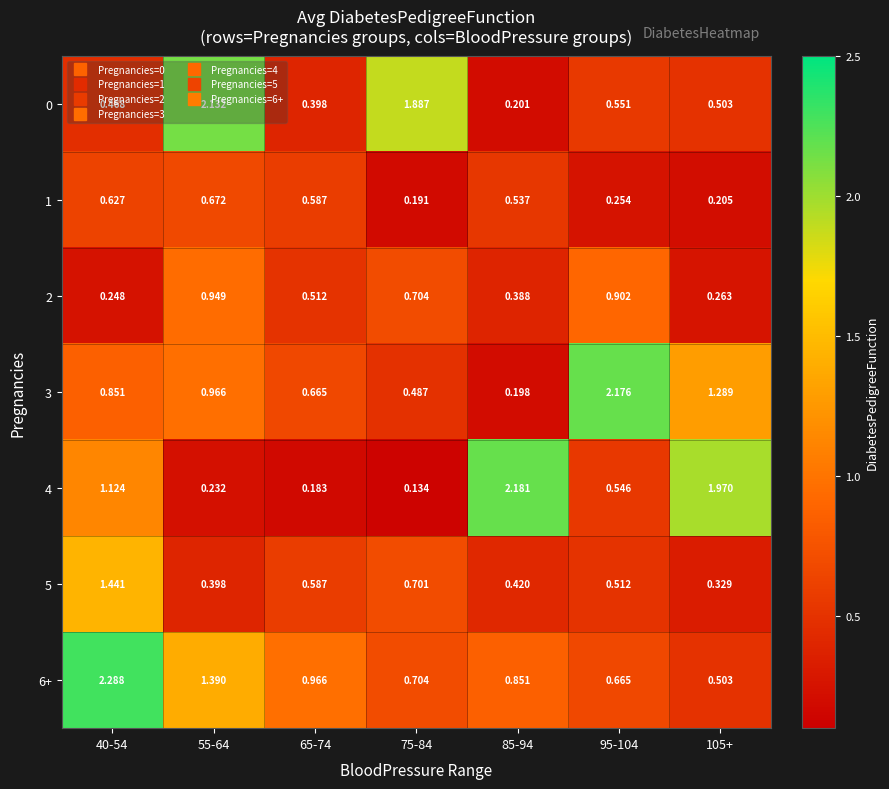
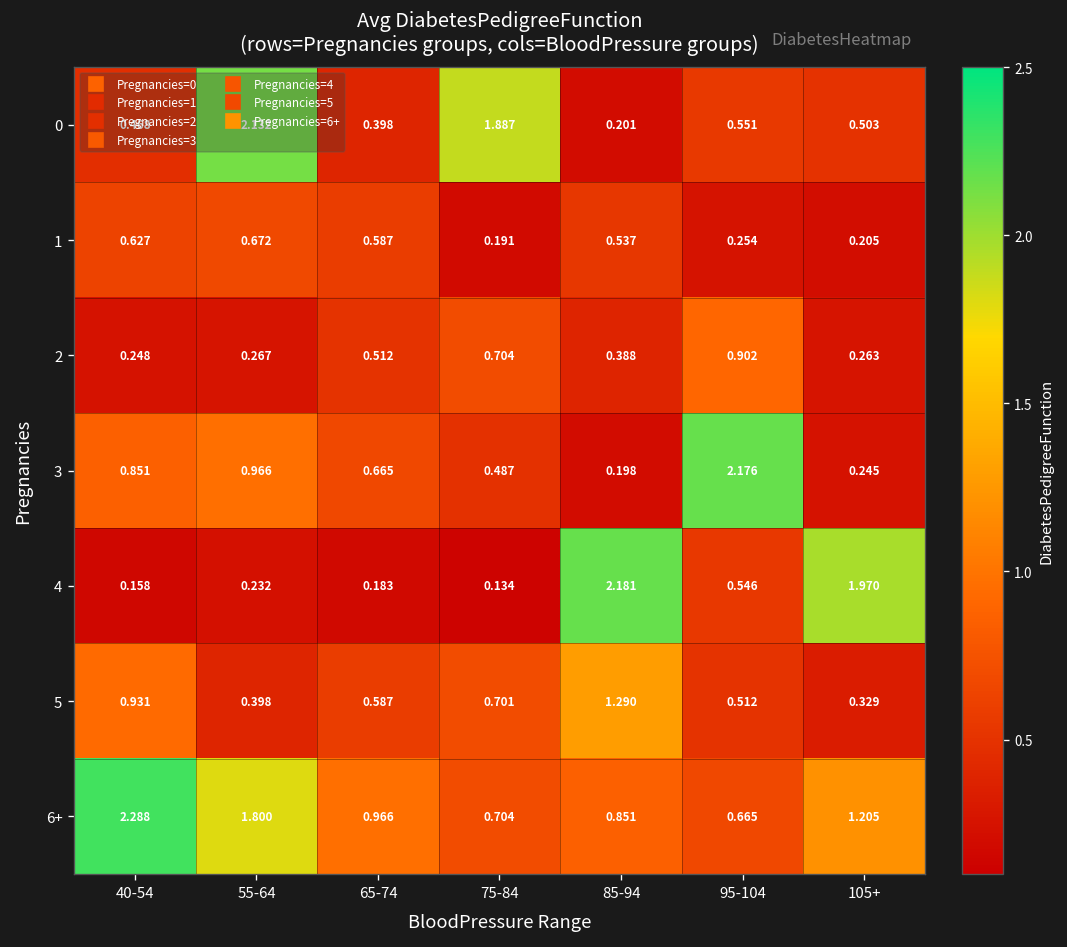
  {
    "0": {
      "65-74": 0.398,
      "75-84": 1.887,
      "85-94": 0.201,
      "95-104": 0.551,
      "105+": 0.503
    },
    "1": {
      "40-54": 0.627,
      "55-64": 0.672,
      "65-74": 0.587,
      "75-84": 0.191,
      "85-94": 0.537,
      "95-104": 0.254,
      "105+": 0.205
    },
    "2": {
      "40-54": 0.248,
-     "55-64": 0.949,
+     "55-64": 0.267,
      "65-74": 0.512,
      "75-84": 0.704,
      "85-94": 0.388,
      "95-104": 0.902,
      "105+": 0.263
    },
    "3": {
      "40-54": 0.851,
      "55-64": 0.966,
      "65-74": 0.665,
      "75-84": 0.487,
      "85-94": 0.198,
      "95-104": 2.176,
-     "105+": 1.289
+     "105+": 0.245
    },
    "4": {
-     "40-54": 1.124,
+     "40-54": 0.158,
      "55-64": 0.232,
      "65-74": 0.183,
      "75-84": 0.134,
      "85-94": 2.181,
      "95-104": 0.546,
      "105+": 1.970
    },
    "5": {
-     "40-54": 1.441,
+     "40-54": 0.931,
      "55-64": 0.398,
      "65-74": 0.587,
      "75-84": 0.701,
-     "85-94": 0.420,
+     "85-94": 1.290,
      "95-104": 0.512,
      "105+": 0.329
    },
    "6+": {
      "40-54": 2.288,
-     "55-64": 1.390,
+     "55-64": 1.800,
      "65-74": 0.966,
      "75-84": 0.704,
      "85-94": 0.851,
      "95-104": 0.665,
-     "105+": 0.503
+     "105+": 1.205
    }
  }
